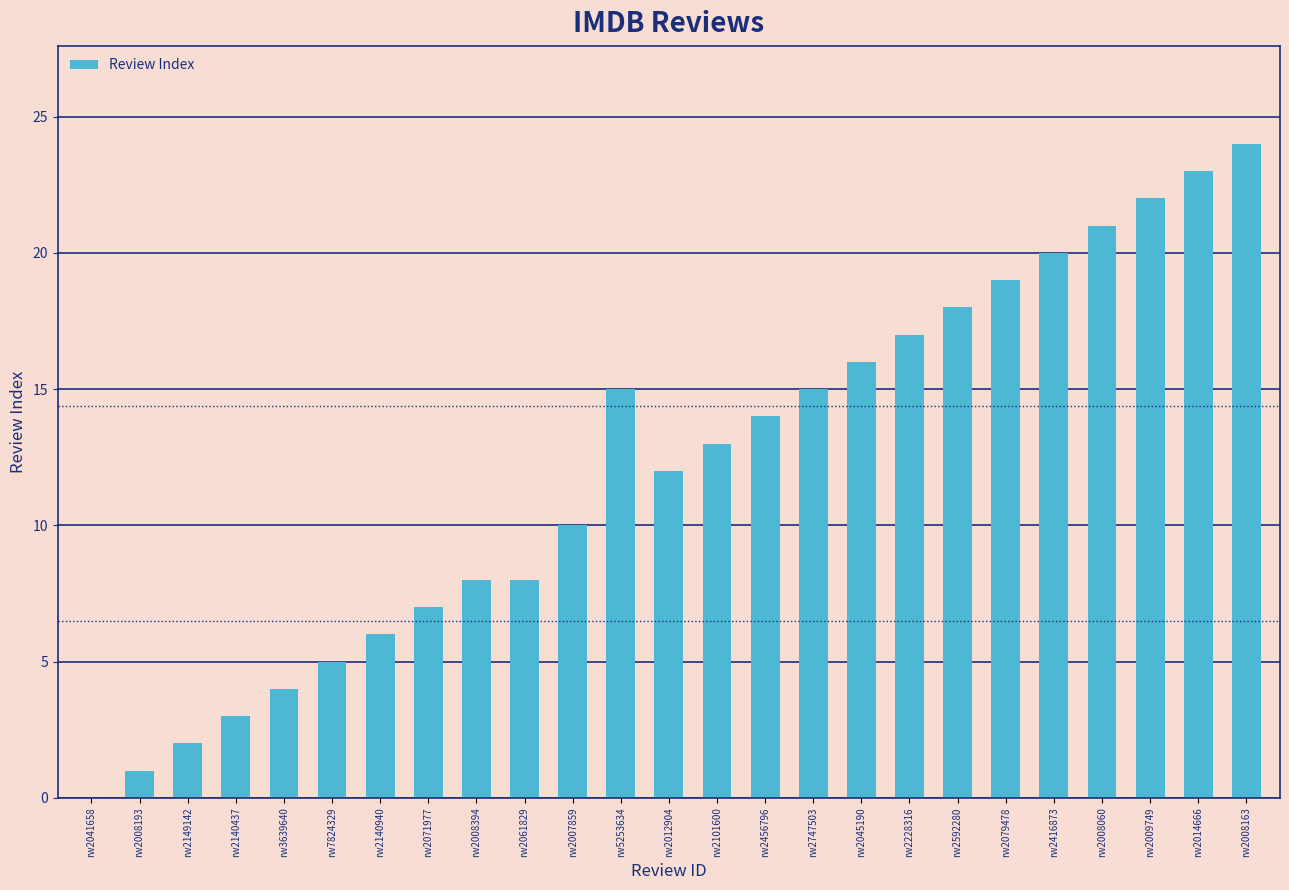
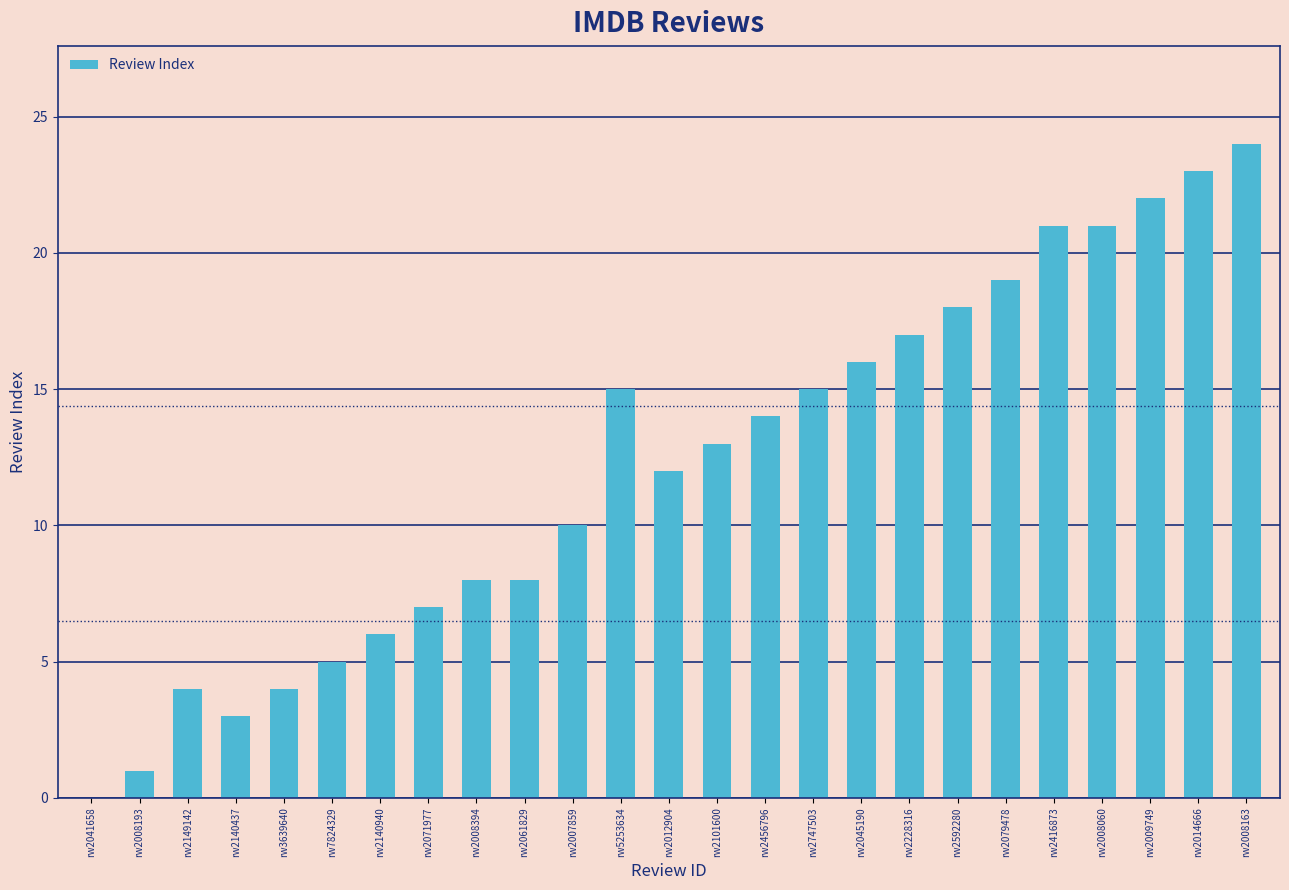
  {
    "rw2041658": 0,
    "rw2008193": 1,
-   "rw2149142": 2,
+   "rw2149142": 4,
    "rw2140437": 3,
    "rw3639640": 4,
    "rw7824329": 5,
    "rw2140940": 6,
    "rw2071977": 7,
    "rw2008394": 8,
    "rw2061829": 8,
    "rw2007859": 10,
    "rw5253634": 15,
    "rw2012904": 12,
    "rw2101600": 13,
    "rw2456796": 14,
    "rw2747503": 15,
    "rw2045190": 16,
    "rw2228316": 17,
    "rw2592280": 18,
    "rw2079478": 19,
-   "rw2416873": 20,
+   "rw2416873": 21,
    "rw2008060": 21,
    "rw2009749": 22,
    "rw2014666": 23,
    "rw2008163": 24
  }
